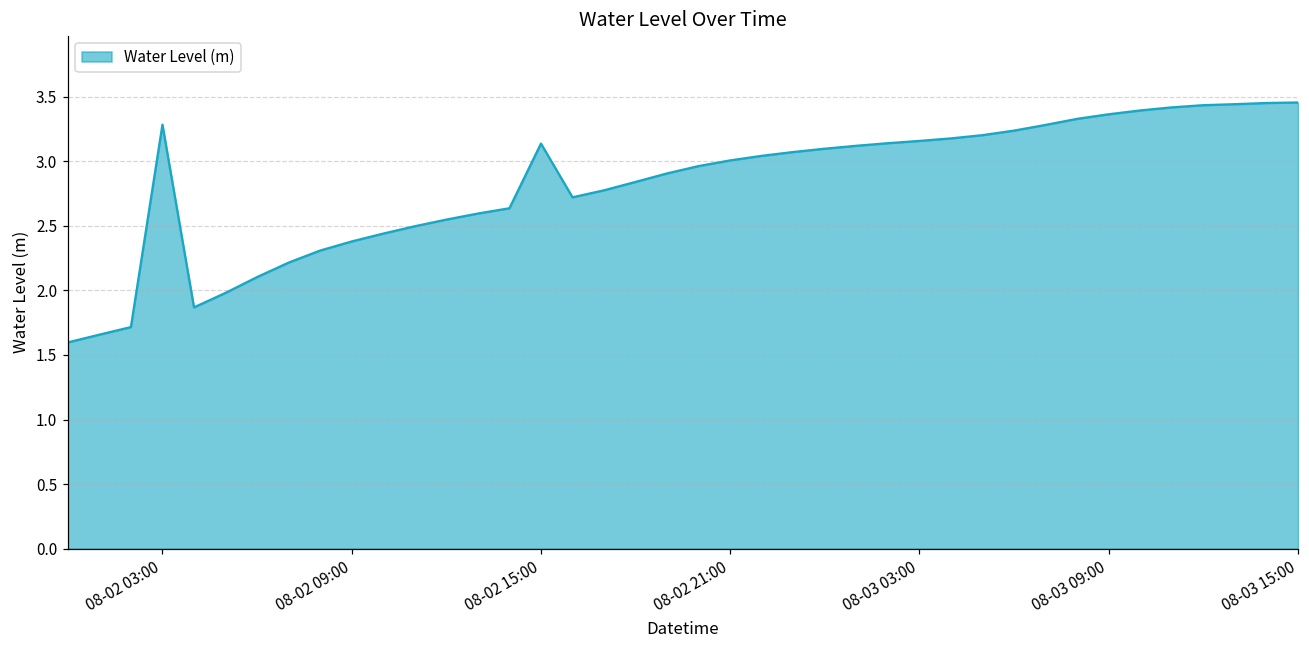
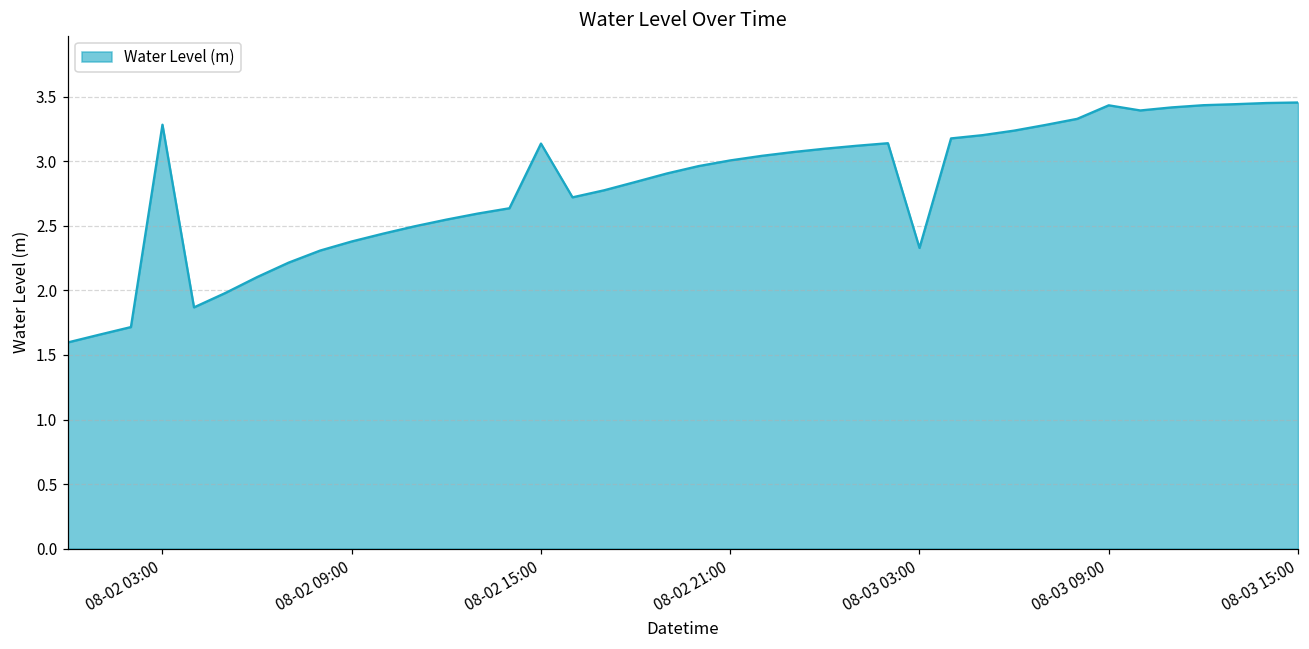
  {
    "08-02 03:00": 3.28,
    "08-02 09:00": 2.38,
    "08-02 15:00": 3.14,
    "08-02 21:00": 3.01,
-   "08-03 03:00": 3.16,
-   "08-03 09:00": 3.36,
+   "08-03 03:00": 2.33,
+   "08-03 09:00": 3.43,
    "08-03 15:00": 3.46
  }
